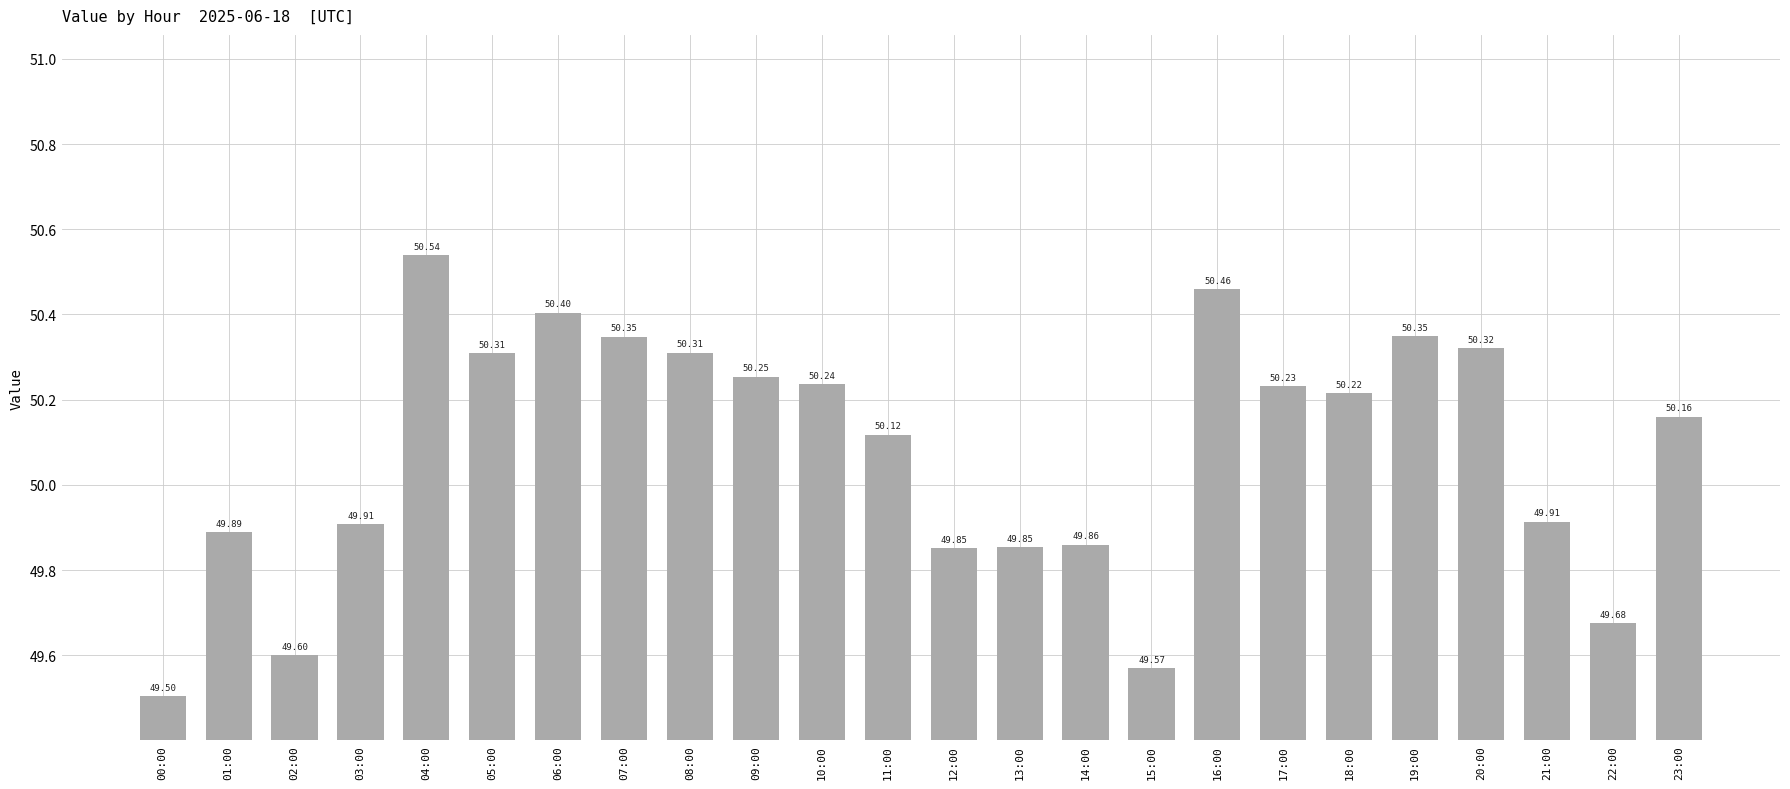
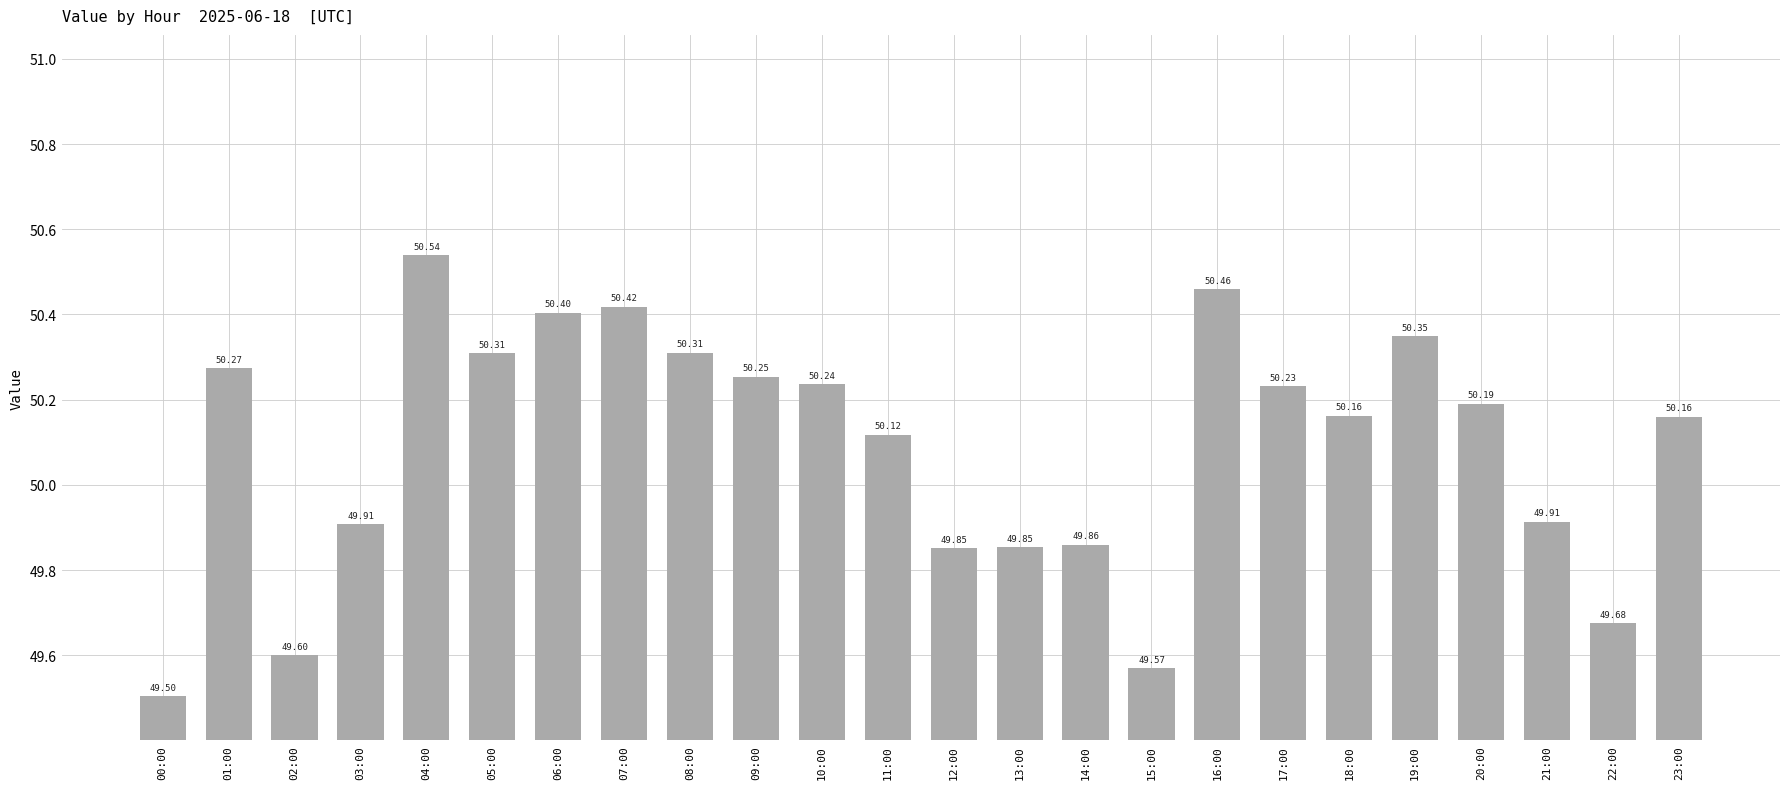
  {
    "00:00": 49.50,
-   "01:00": 49.89,
+   "01:00": 50.27,
    "02:00": 49.60,
    "03:00": 49.91,
    "04:00": 50.54,
    "05:00": 50.31,
    "06:00": 50.40,
-   "07:00": 50.35,
+   "07:00": 50.42,
    "08:00": 50.31,
    "09:00": 50.25,
    "10:00": 50.24,
    "11:00": 50.12,
    "12:00": 49.85,
    "13:00": 49.85,
    "14:00": 49.86,
    "15:00": 49.57,
    "16:00": 50.46,
    "17:00": 50.23,
-   "18:00": 50.22,
+   "18:00": 50.16,
    "19:00": 50.35,
-   "20:00": 50.32,
+   "20:00": 50.19,
    "21:00": 49.91,
    "22:00": 49.68,
    "23:00": 50.16
  }
